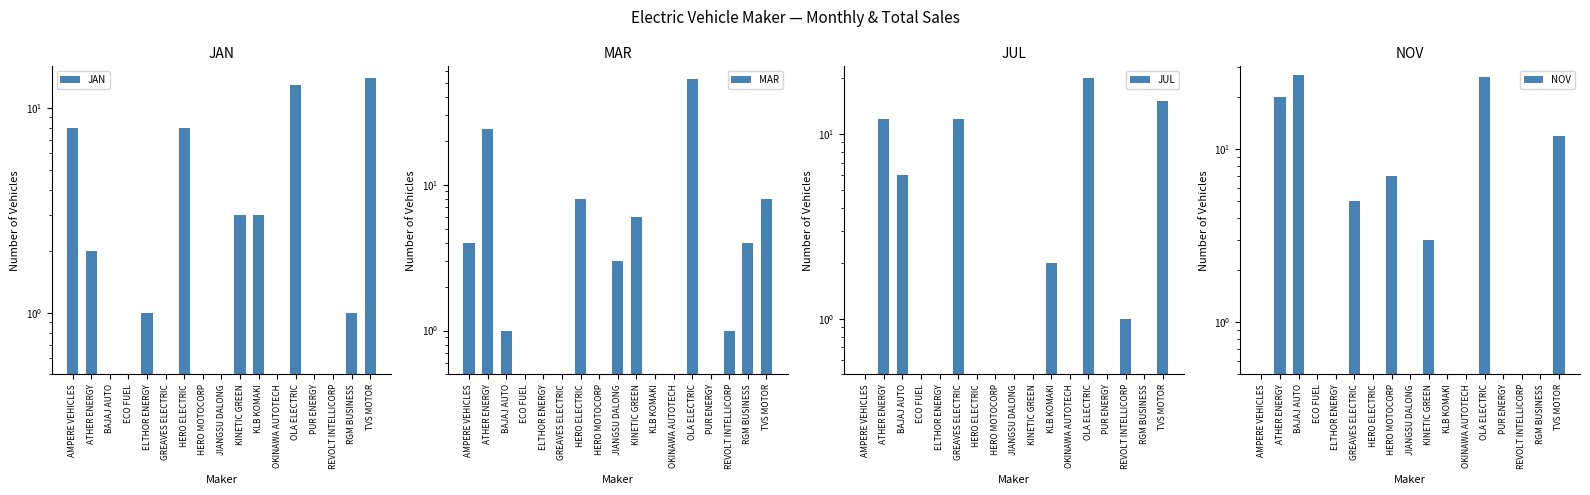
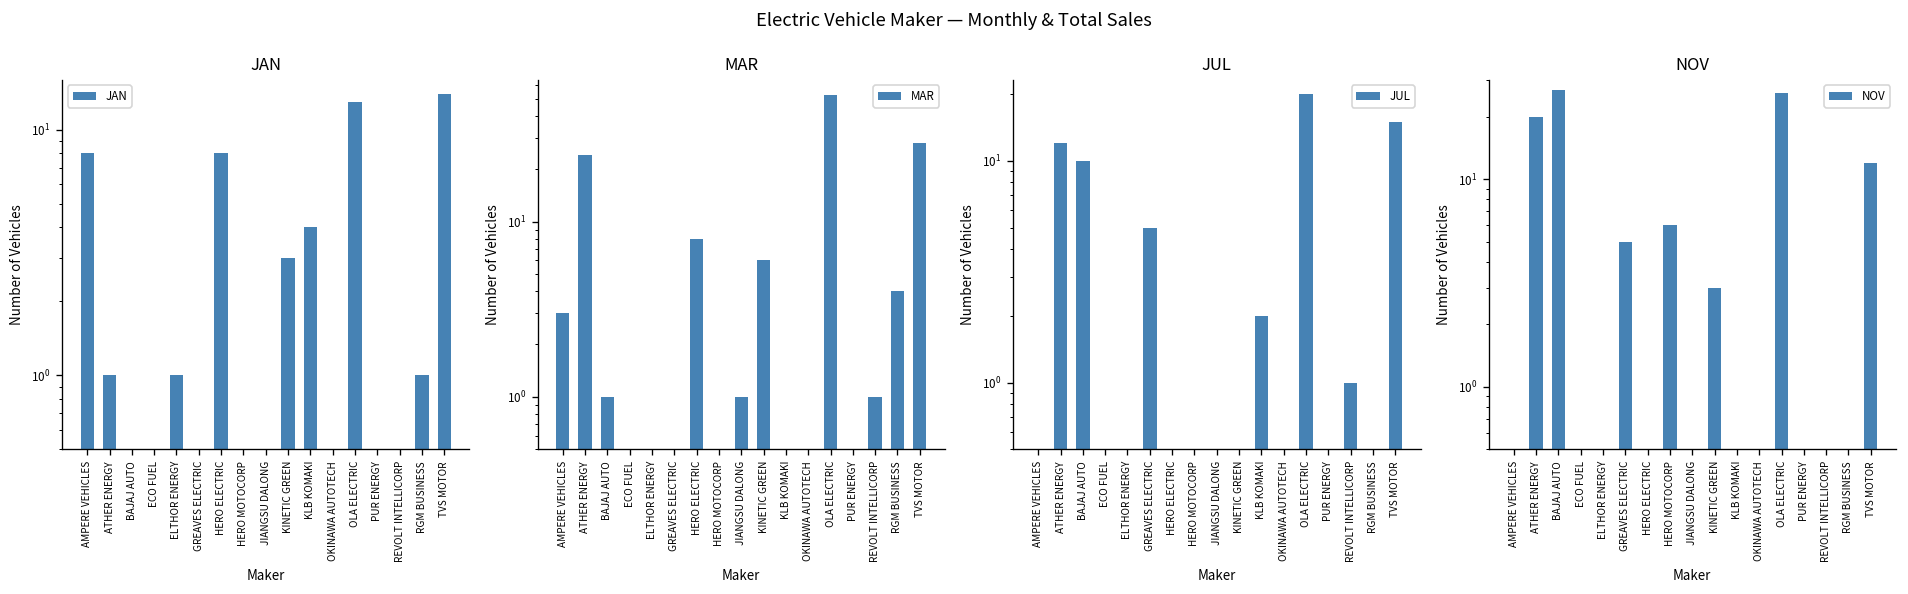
  {
    "JAN": {
      "AMPERE VEHICLES": 8,
-     "ATHER ENERGY": 2,
+     "ATHER ENERGY": 1,
      "ELTHOR ENERGY": 1,
      "HERO ELECTRIC": 8,
      "KINETIC GREEN": 3,
-     "KLB KOMAKI": 3,
+     "KLB KOMAKI": 4,
      "OLA ELECTRIC": 13,
      "RGM BUSINESS": 1,
      "TVS MOTOR": 14
    },
    "MAR": {
-     "AMPERE VEHICLES": 4,
+     "AMPERE VEHICLES": 3,
      "ATHER ENERGY": 24,
      "BAJAJ AUTO": 1,
      "HERO ELECTRIC": 8,
-     "JIANGSU DALONG": 3,
+     "JIANGSU DALONG": 1,
      "KINETIC GREEN": 6,
      "OLA ELECTRIC": 53,
      "REVOLT INTELLICORP": 1,
      "RGM BUSINESS": 4,
-     "TVS MOTOR": 8
+     "TVS MOTOR": 28
    },
    "JUL": {
      "ATHER ENERGY": 12,
-     "BAJAJ AUTO": 6,
-     "GREAVES ELECTRIC": 12,
+     "BAJAJ AUTO": 10,
+     "GREAVES ELECTRIC": 5,
      "KLB KOMAKI": 2,
      "OLA ELECTRIC": 20,
      "REVOLT INTELLICORP": 1,
      "TVS MOTOR": 15
    },
    "NOV": {
      "ATHER ENERGY": 20,
      "BAJAJ AUTO": 27,
      "GREAVES ELECTRIC": 5,
-     "HERO MOTOCORP": 7,
+     "HERO MOTOCORP": 6,
      "KINETIC GREEN": 3,
      "OLA ELECTRIC": 26,
      "TVS MOTOR": 12
    }
  }
